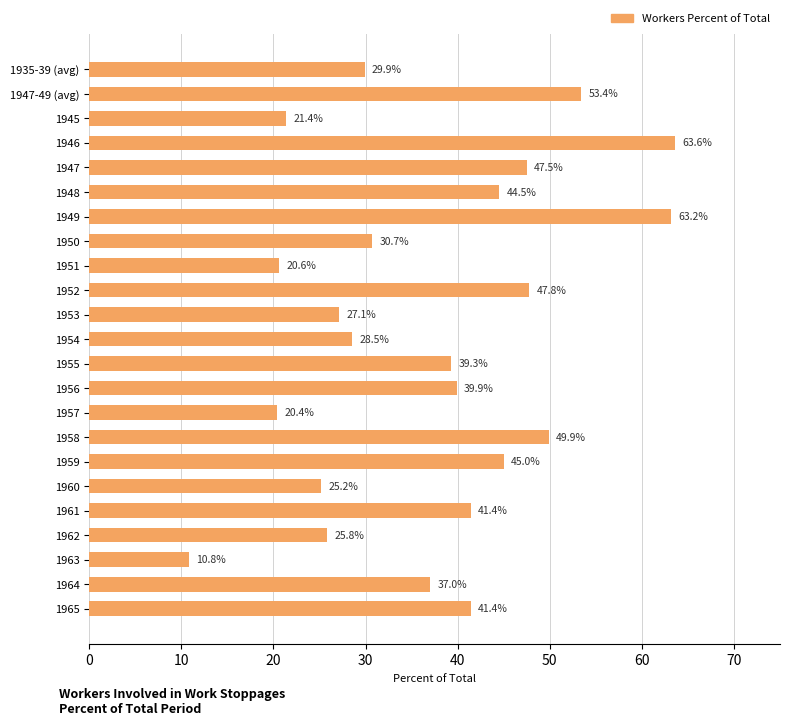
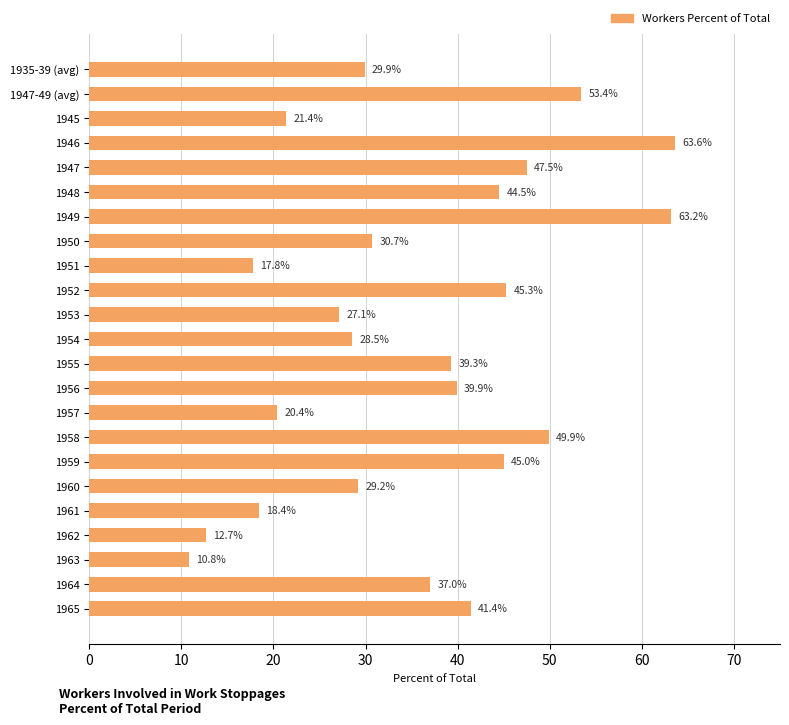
  {
    "1935-39 (avg)": "29.9%",
    "1947-49 (avg)": "53.4%",
    "1945": "21.4%",
    "1946": "63.6%",
    "1947": "47.5%",
    "1948": "44.5%",
    "1949": "63.2%",
    "1950": "30.7%",
-   "1951": "20.6%",
-   "1952": "47.8%",
+   "1951": "17.8%",
+   "1952": "45.3%",
    "1953": "27.1%",
    "1954": "28.5%",
    "1955": "39.3%",
    "1956": "39.9%",
    "1957": "20.4%",
    "1958": "49.9%",
    "1959": "45.0%",
-   "1960": "25.2%",
-   "1961": "41.4%",
-   "1962": "25.8%",
+   "1960": "29.2%",
+   "1961": "18.4%",
+   "1962": "12.7%",
    "1963": "10.8%",
    "1964": "37.0%",
    "1965": "41.4%"
  }
